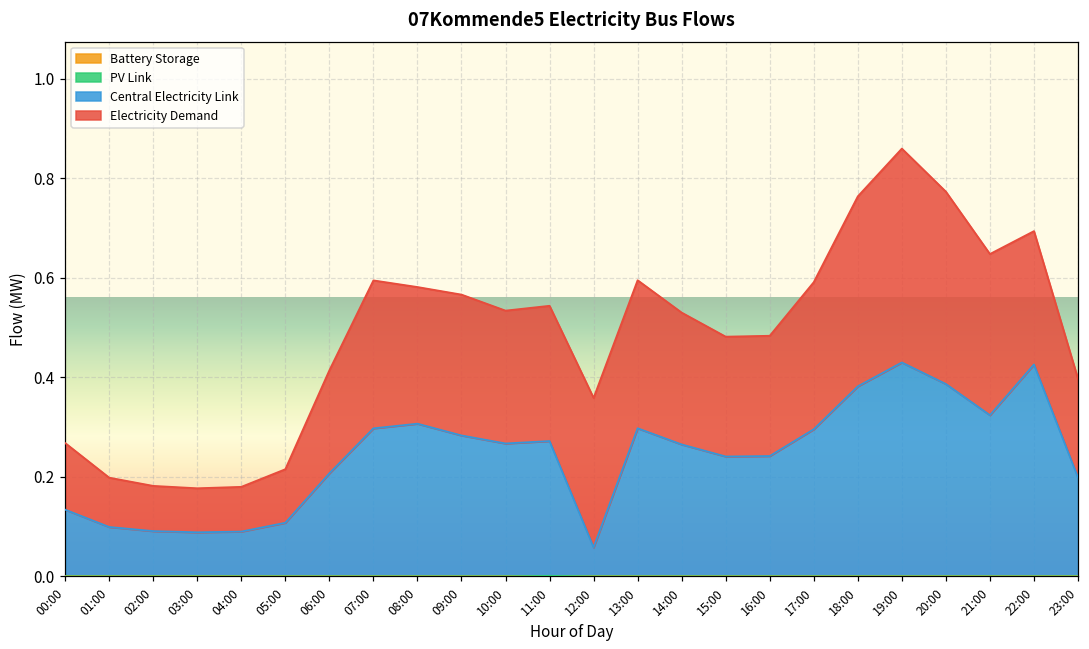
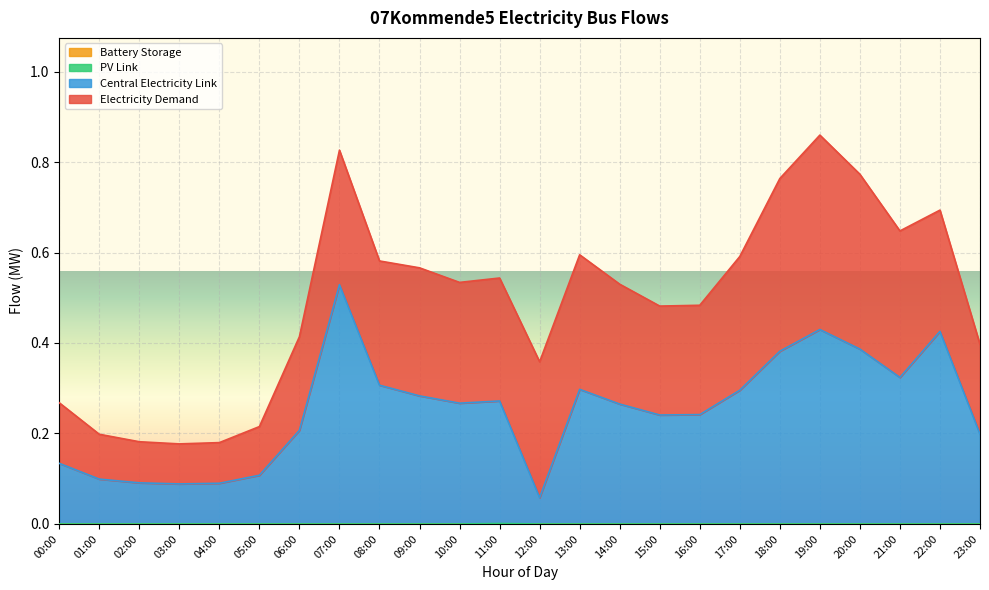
  {
    "PV Link": {
      "00:00": 0.00,
      "01:00": 0.00,
      "02:00": 0.00,
      "03:00": 0.00,
      "04:00": 0.00,
      "05:00": 0.00,
      "06:00": 0.00,
      "07:00": 0.00,
      "08:00": 0.00,
      "09:00": 0.00,
      "10:00": 0.00,
      "11:00": 0.00,
      "12:00": 0.00,
      "13:00": 0.00,
      "14:00": 0.00,
      "15:00": 0.00,
      "16:00": 0.00,
      "17:00": 0.00,
      "18:00": 0.00,
      "19:00": 0.00,
      "20:00": 0.00,
      "21:00": 0.00,
      "22:00": 0.00,
      "23:00": 0.00
    },
    "Central Electricity Link": {
      "00:00": 0.13,
      "01:00": 0.10,
      "02:00": 0.09,
      "03:00": 0.09,
      "04:00": 0.09,
      "05:00": 0.11,
      "06:00": 0.21,
-     "07:00": 0.30,
+     "07:00": 0.53,
      "08:00": 0.31,
      "09:00": 0.28,
      "10:00": 0.27,
      "11:00": 0.27,
      "12:00": 0.06,
      "13:00": 0.30,
      "14:00": 0.27,
      "15:00": 0.24,
      "16:00": 0.24,
      "17:00": 0.30,
      "18:00": 0.38,
      "19:00": 0.43,
      "20:00": 0.39,
      "21:00": 0.32,
      "22:00": 0.43,
      "23:00": 0.20
    },
    "Electricity Demand": {
      "00:00": 0.13,
      "01:00": 0.10,
      "02:00": 0.09,
      "03:00": 0.09,
      "04:00": 0.09,
      "05:00": 0.11,
      "06:00": 0.21,
      "07:00": 0.30,
      "08:00": 0.27,
      "09:00": 0.28,
      "10:00": 0.27,
      "11:00": 0.27,
      "12:00": 0.30,
      "13:00": 0.30,
      "14:00": 0.27,
      "15:00": 0.24,
      "16:00": 0.24,
      "17:00": 0.30,
      "18:00": 0.38,
      "19:00": 0.43,
      "20:00": 0.39,
      "21:00": 0.32,
      "22:00": 0.27,
      "23:00": 0.20
    }
  }
